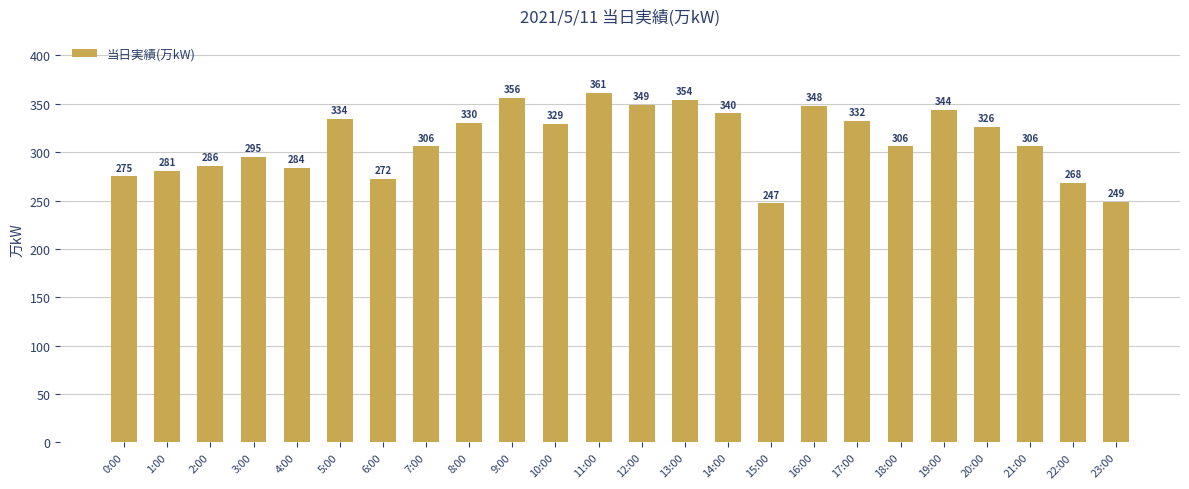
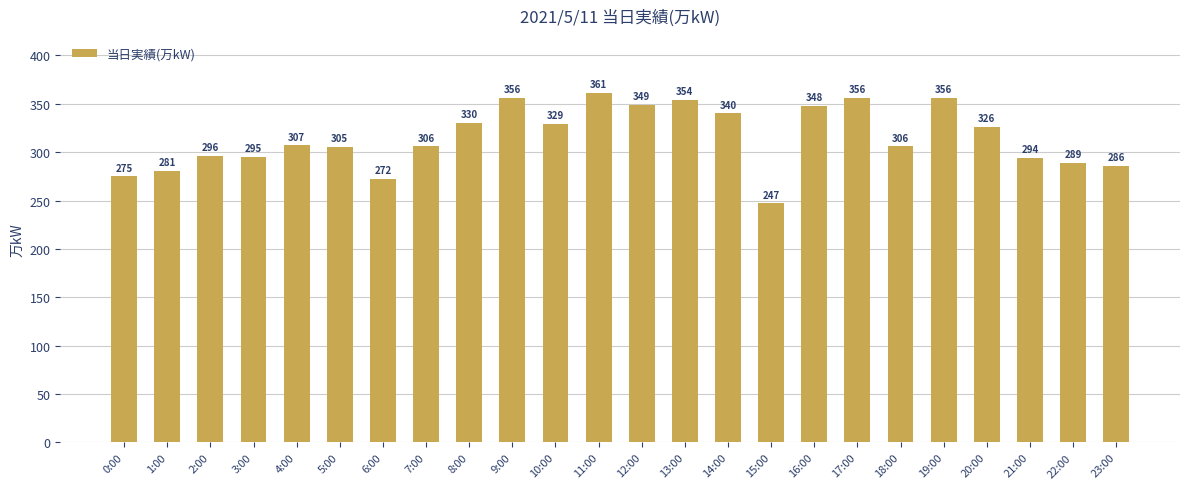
  {
    "0:00": 275,
    "1:00": 281,
-   "2:00": 286,
+   "2:00": 296,
    "3:00": 295,
-   "4:00": 284,
-   "5:00": 334,
+   "4:00": 307,
+   "5:00": 305,
    "6:00": 272,
    "7:00": 306,
    "8:00": 330,
    "9:00": 356,
    "10:00": 329,
    "11:00": 361,
    "12:00": 349,
    "13:00": 354,
    "14:00": 340,
    "15:00": 247,
    "16:00": 348,
-   "17:00": 332,
+   "17:00": 356,
    "18:00": 306,
-   "19:00": 344,
+   "19:00": 356,
    "20:00": 326,
-   "21:00": 306,
-   "22:00": 268,
-   "23:00": 249
+   "21:00": 294,
+   "22:00": 289,
+   "23:00": 286
  }
